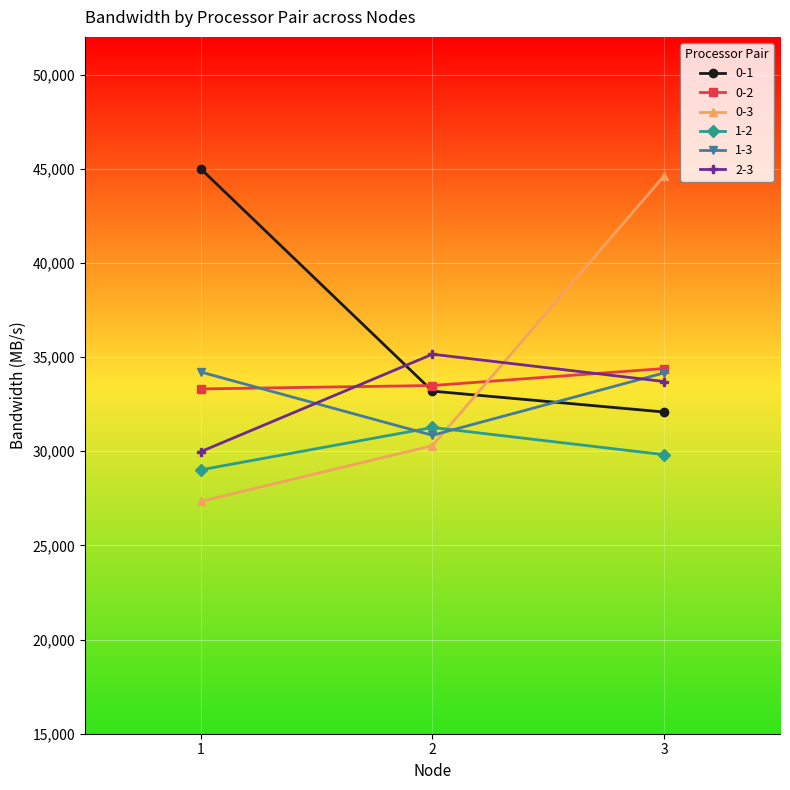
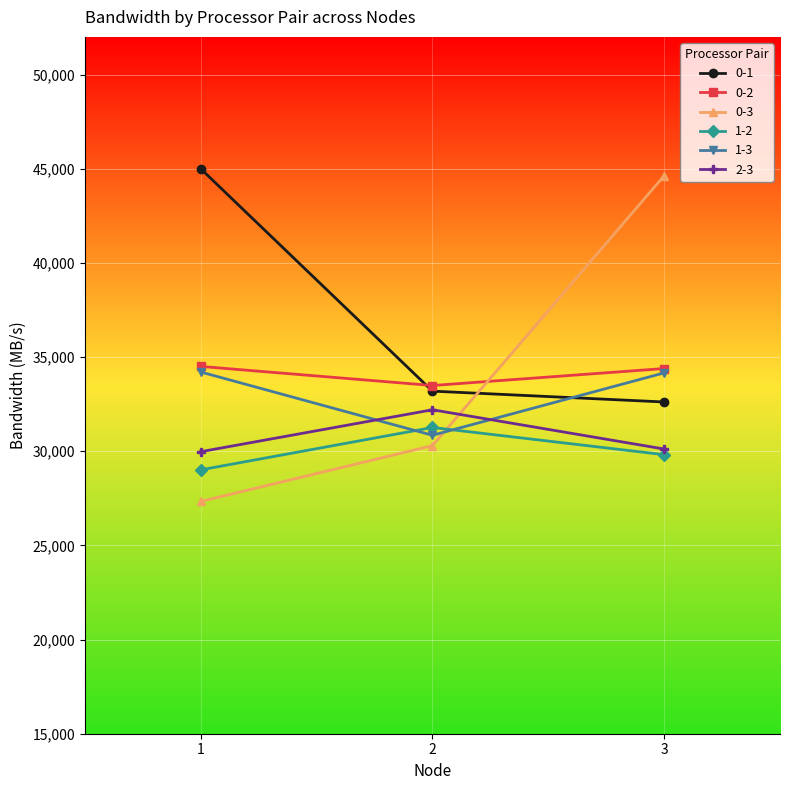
  {
    "0-1": {
      "1": "45,000",
      "2": "33,200",
-     "3": "32,100"
+     "3": "32,600"
    },
    "0-2": {
-     "1": "33,300",
+     "1": "34,500",
      "2": "33,500",
      "3": "34,400"
    },
    "0-3": {
      "1": "27,300",
      "2": "30,300",
      "3": "44,600"
    },
    "2-3": {
      "1": "30,000",
-     "2": "35,200",
-     "3": "33,700"
+     "2": "32,200",
+     "3": "30,100"
    }
  }
